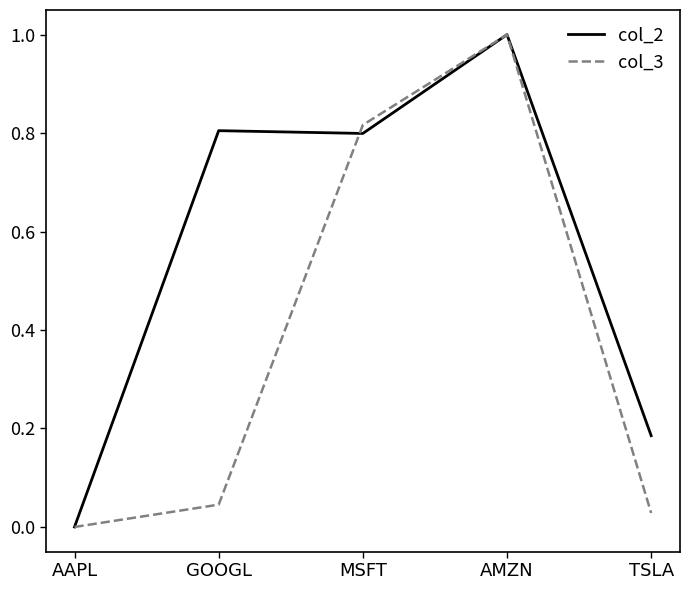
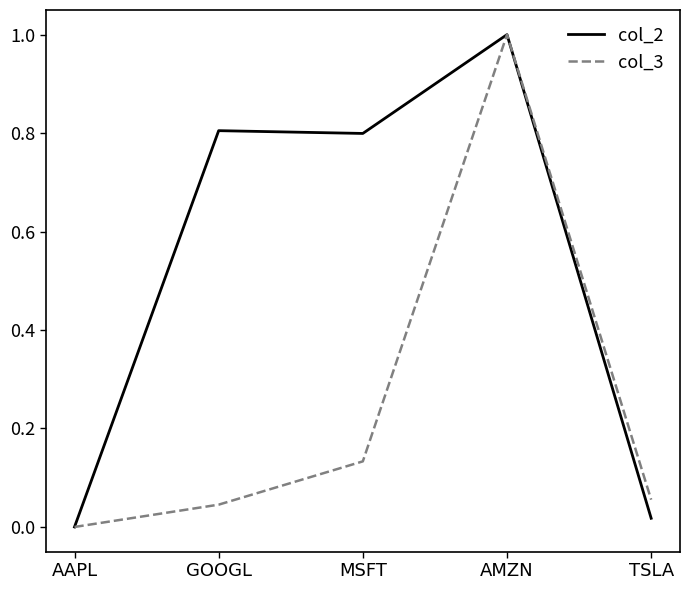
  {
    "col_2": {
      "GOOGL": 0.80,
      "MSFT": 0.80,
-     "TSLA": 0.19
+     "TSLA": 0.02
    },
    "col_3": {
      "GOOGL": 0.05,
-     "MSFT": 0.82,
-     "TSLA": 0.03
+     "MSFT": 0.13,
+     "TSLA": 0.06
    }
  }
